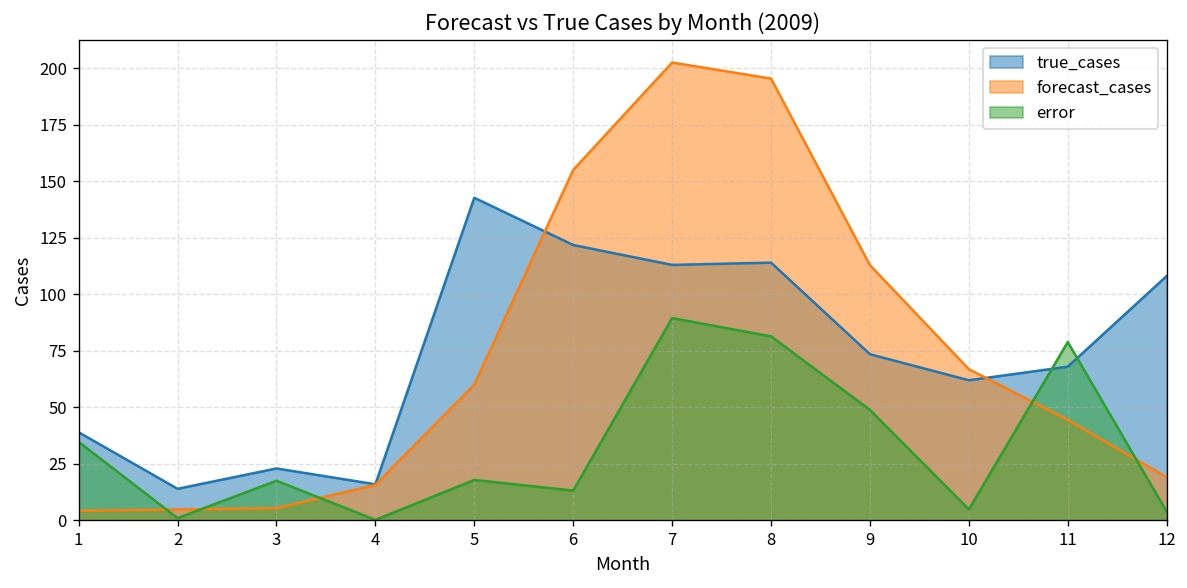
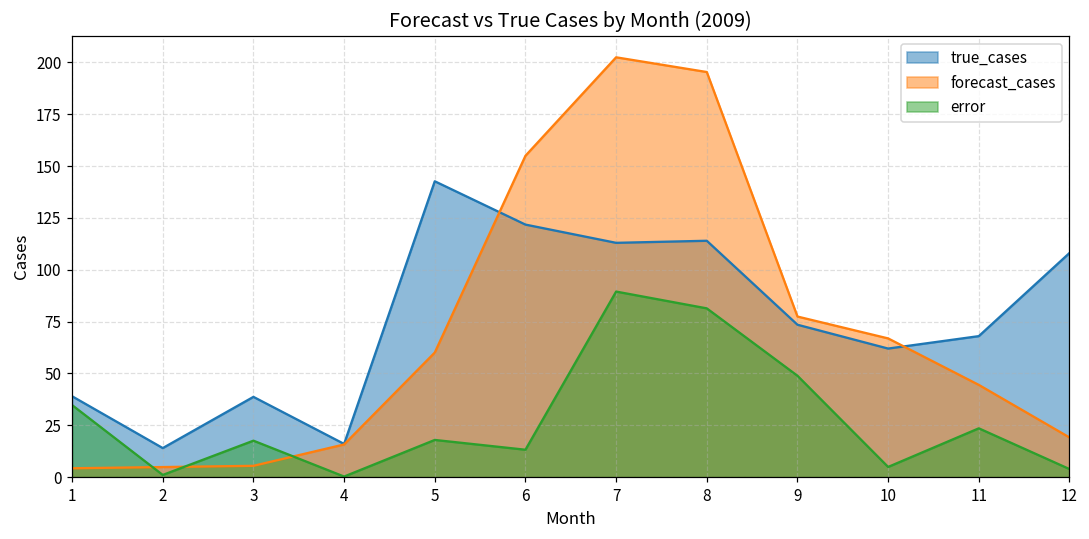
  {
    "true_cases": {
      "1": 39,
      "2": 14,
-     "3": 23,
+     "3": 39,
      "5": 143,
      "6": 122,
      "7": 113,
      "8": 114,
      "9": 74,
      "10": 62,
      "11": 68,
      "12": 108
    },
    "forecast_cases": {
      "1": 4,
      "2": 5,
      "3": 5,
      "5": 60,
      "6": 155,
      "7": 202,
      "8": 195,
-     "9": 113,
+     "9": 77,
      "10": 67,
      "11": 44,
      "12": 19
    },
    "error": {
      "1": 35,
      "2": 1,
      "3": 18,
      "4": 0,
      "5": 18,
      "6": 13,
      "7": 89,
      "8": 81,
      "9": 49,
      "10": 5,
-     "11": 79,
+     "11": 24,
      "12": 4
    }
  }
